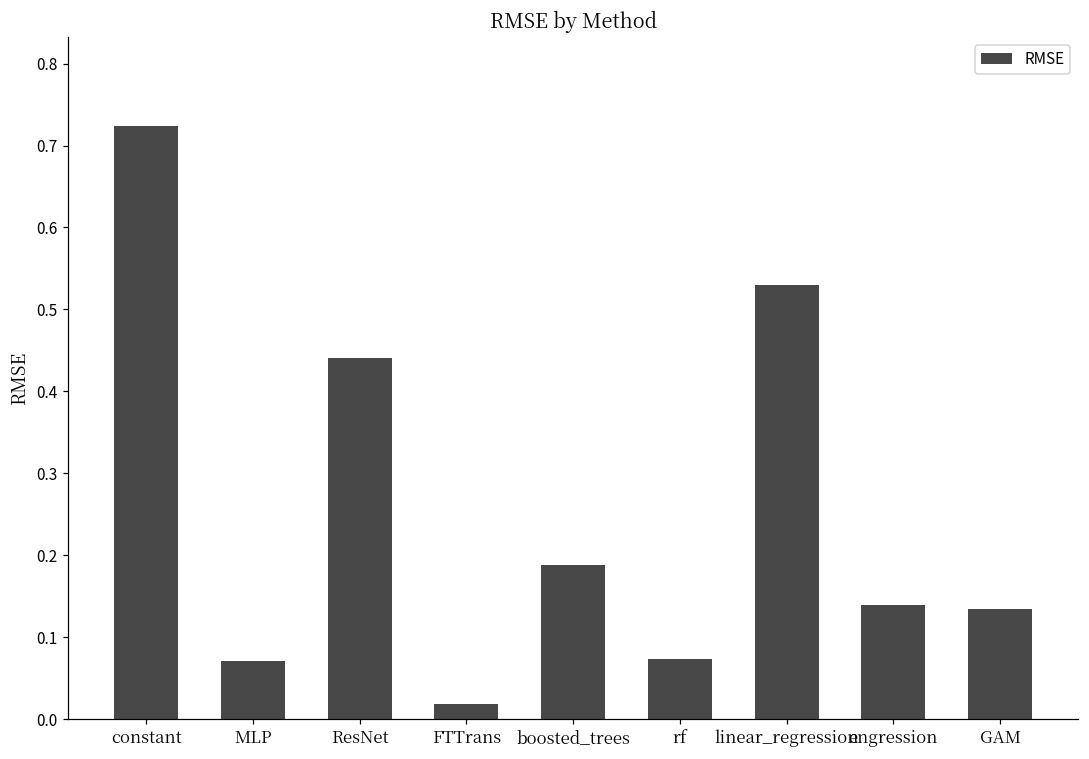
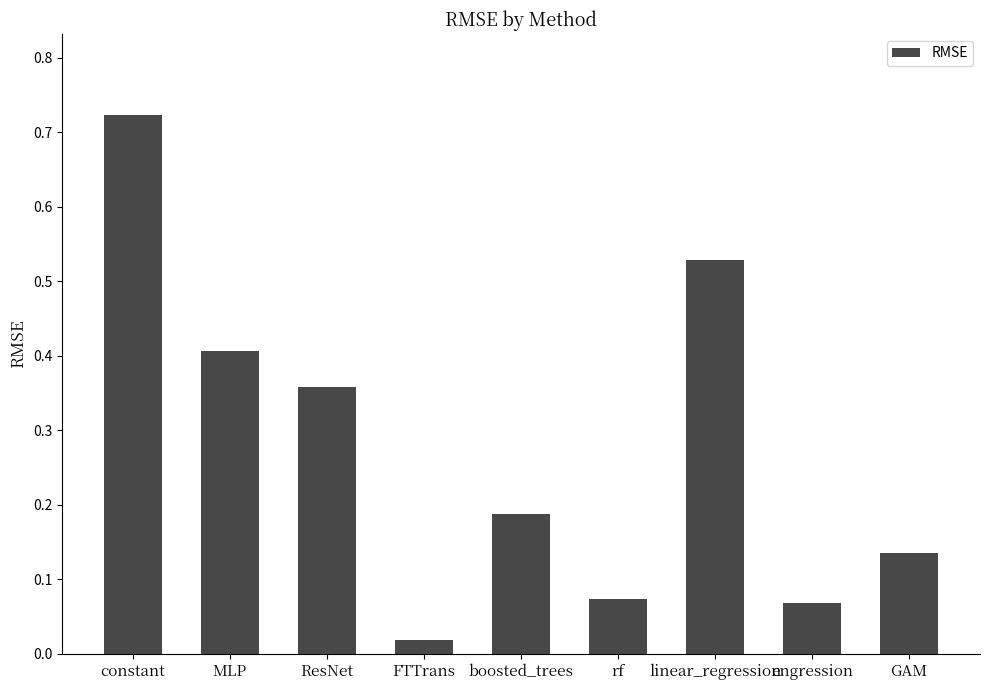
  {
    "constant": 0.72,
-   "MLP": 0.07,
-   "ResNet": 0.44,
+   "MLP": 0.41,
+   "ResNet": 0.36,
    "FTTrans": 0.02,
    "boosted_trees": 0.19,
    "rf": 0.07,
    "linear_regression": 0.53,
-   "engression": 0.14,
+   "engression": 0.07,
    "GAM": 0.13
  }
